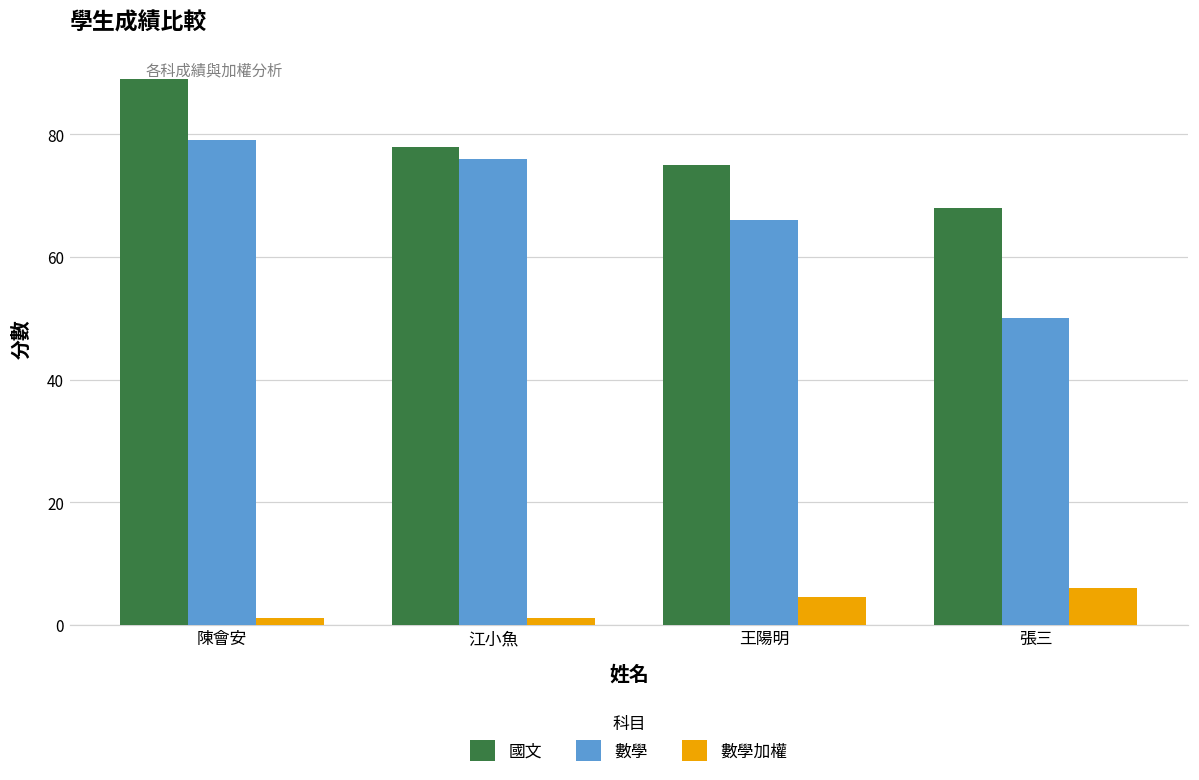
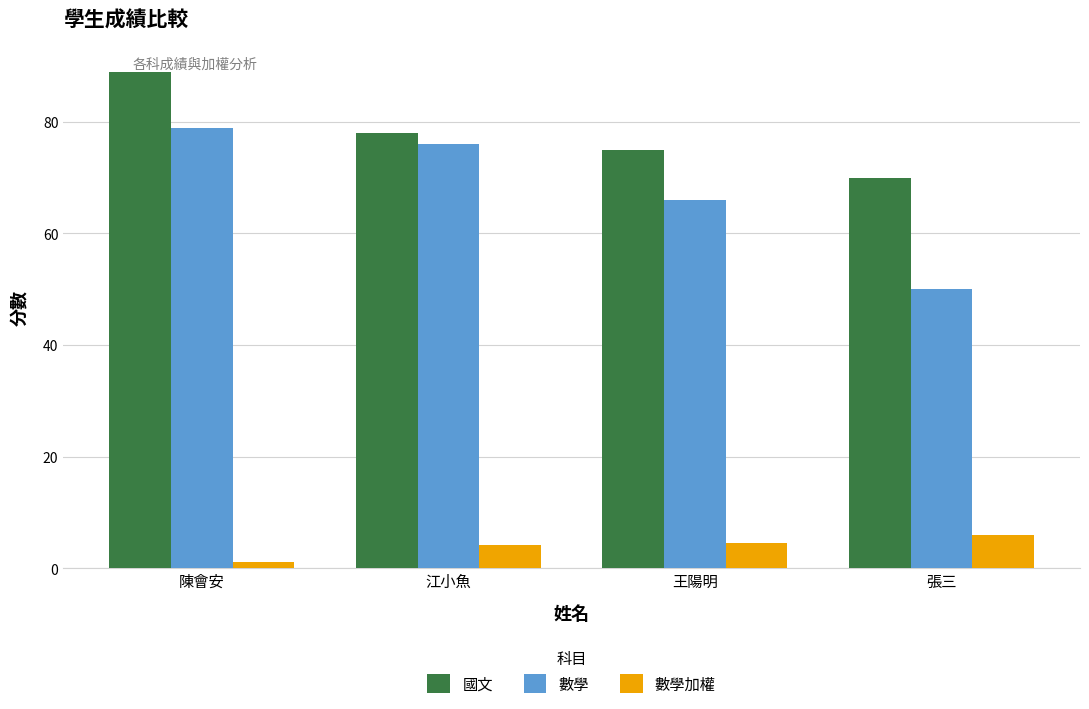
  {
    "國文": {
      "陳會安": 89,
      "江小魚": 78,
      "王陽明": 75,
-     "張三": 68
+     "張三": 70
    },
    "數學": {
      "陳會安": 79,
      "江小魚": 76,
      "王陽明": 66,
      "張三": 50
    },
    "數學加權": {
      "陳會安": 1,
-     "江小魚": 1,
+     "江小魚": 4,
      "王陽明": 5,
      "張三": 6
    }
  }
